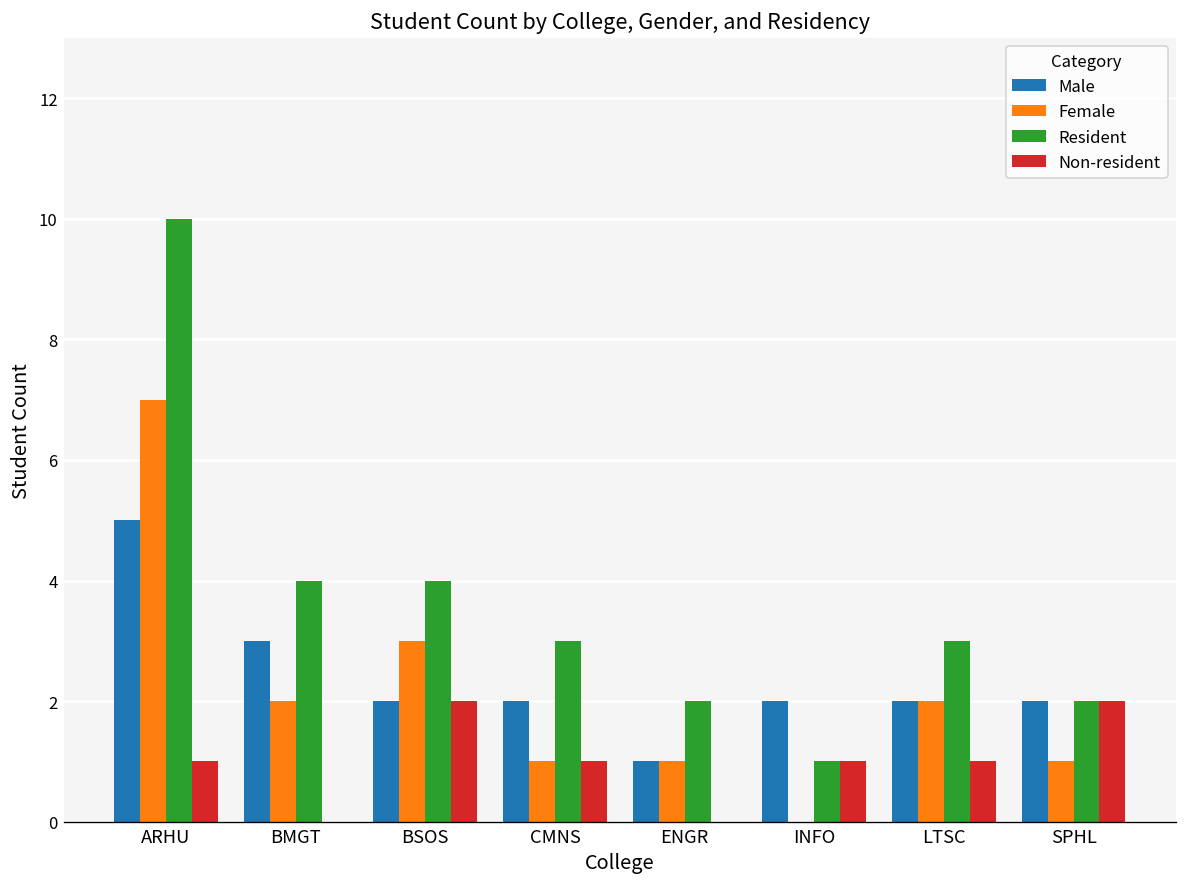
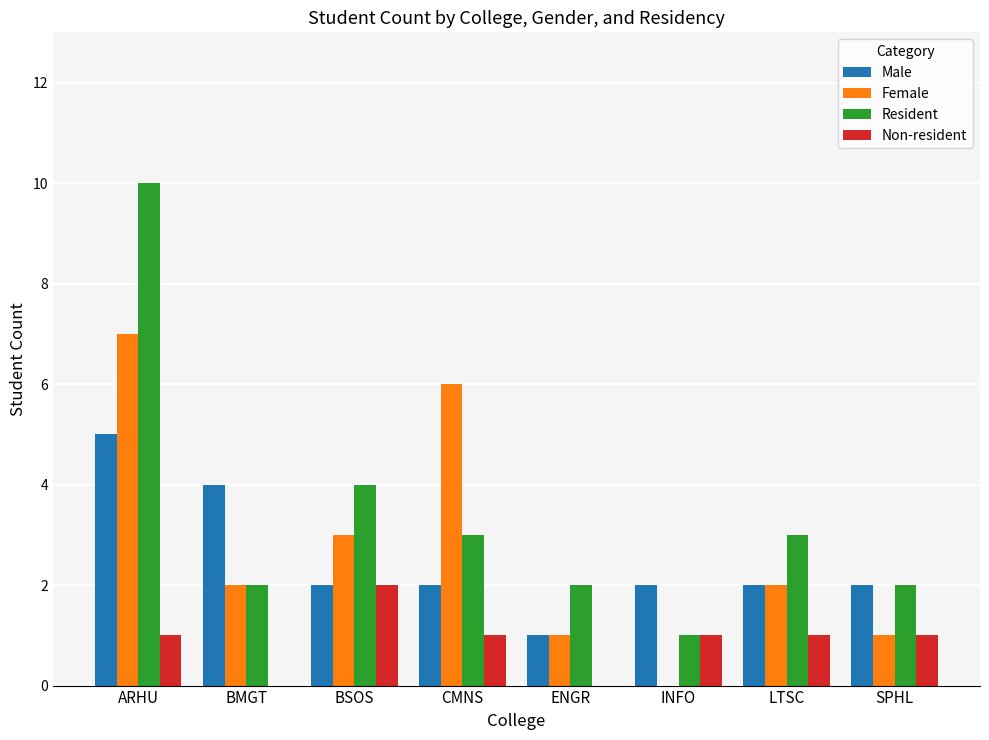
  {
    "Male": {
      "ARHU": 5,
-     "BMGT": 3,
+     "BMGT": 4,
      "BSOS": 2,
      "CMNS": 2,
      "ENGR": 1,
      "INFO": 2,
      "LTSC": 2,
      "SPHL": 2
    },
    "Female": {
      "ARHU": 7,
      "BMGT": 2,
      "BSOS": 3,
-     "CMNS": 1,
+     "CMNS": 6,
      "ENGR": 1,
      "INFO": 0,
      "LTSC": 2,
      "SPHL": 1
    },
    "Resident": {
      "ARHU": 10,
-     "BMGT": 4,
+     "BMGT": 2,
      "BSOS": 4,
      "CMNS": 3,
      "ENGR": 2,
      "INFO": 1,
      "LTSC": 3,
      "SPHL": 2
    },
    "Non-resident": {
      "ARHU": 1,
      "BMGT": 0,
      "BSOS": 2,
      "CMNS": 1,
      "ENGR": 0,
      "INFO": 1,
      "LTSC": 1,
-     "SPHL": 2
+     "SPHL": 1
    }
  }
